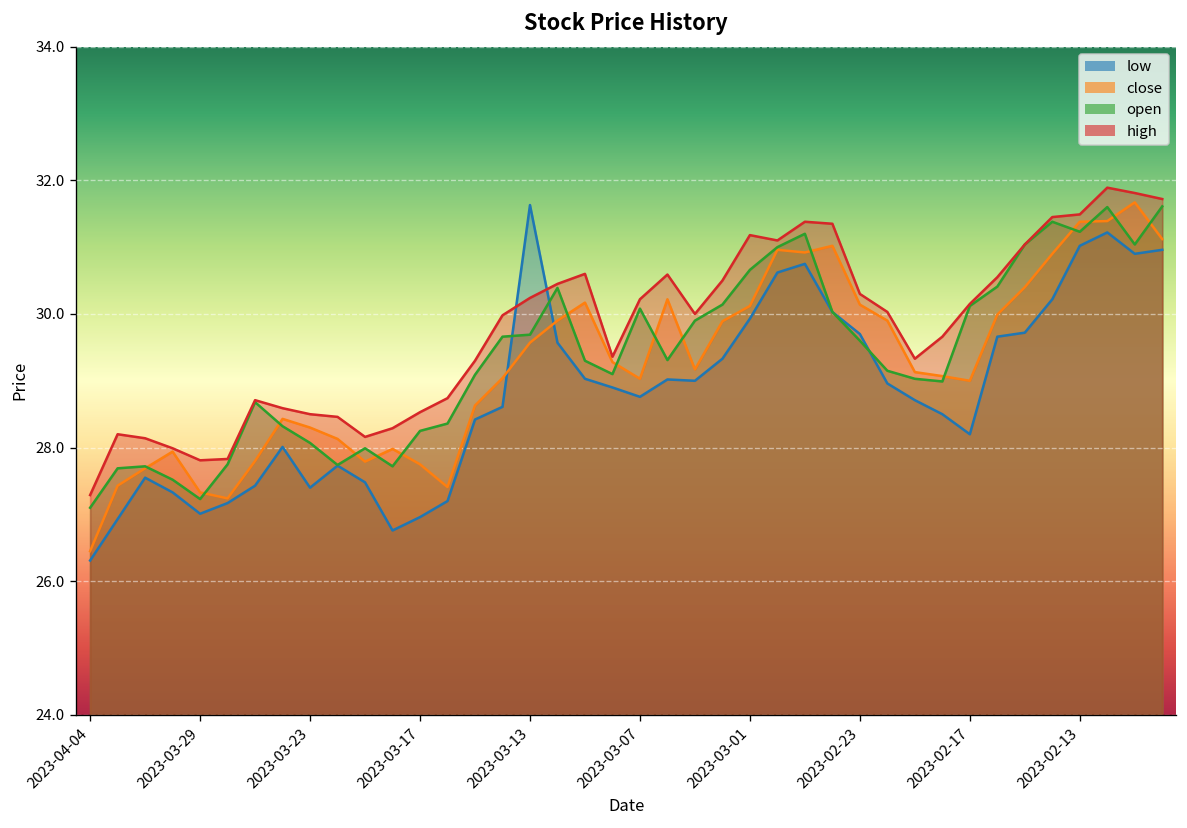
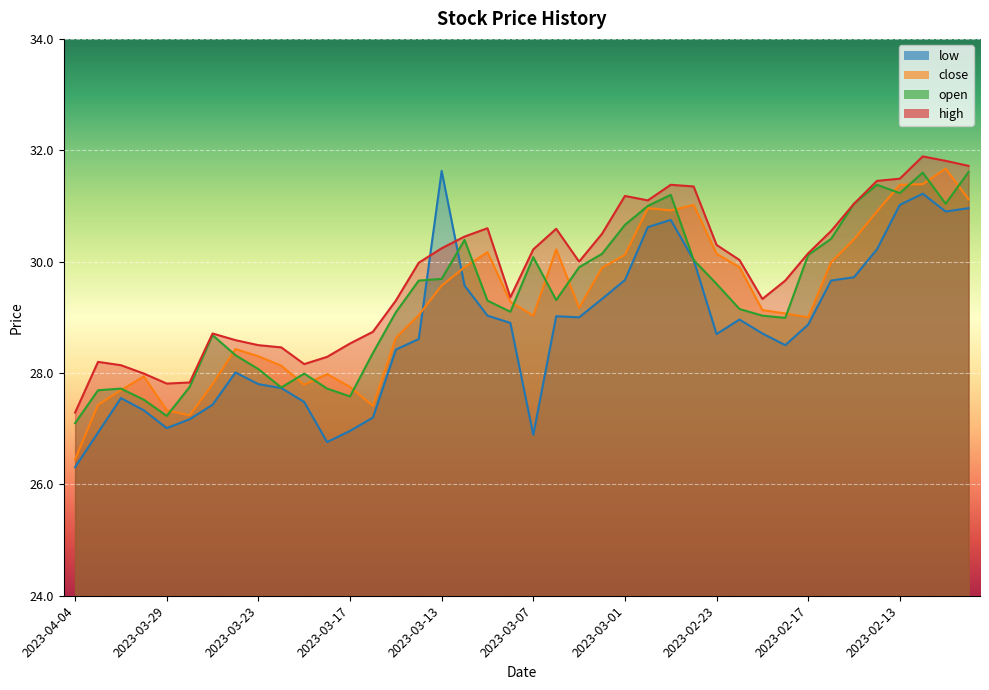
  {
    "low": {
      "2023-04-04": 26.3,
      "2023-03-29": 27.0,
-     "2023-03-23": 27.4,
+     "2023-03-23": 27.8,
      "2023-03-17": 27.0,
      "2023-03-13": 31.6,
-     "2023-03-07": 28.8,
-     "2023-03-01": 29.9,
-     "2023-02-23": 29.7,
-     "2023-02-17": 28.2,
+     "2023-03-07": 26.9,
+     "2023-03-01": 29.7,
+     "2023-02-23": 28.7,
+     "2023-02-17": 28.9,
      "2023-02-13": 31.0
    },
    "open": {
      "2023-04-04": 27.1,
      "2023-03-29": 27.2,
      "2023-03-23": 28.1,
-     "2023-03-17": 28.3,
+     "2023-03-17": 27.6,
      "2023-03-13": 29.7,
      "2023-03-07": 30.1,
      "2023-03-01": 30.7,
      "2023-02-23": 29.6,
      "2023-02-13": 31.2
    }
  }
